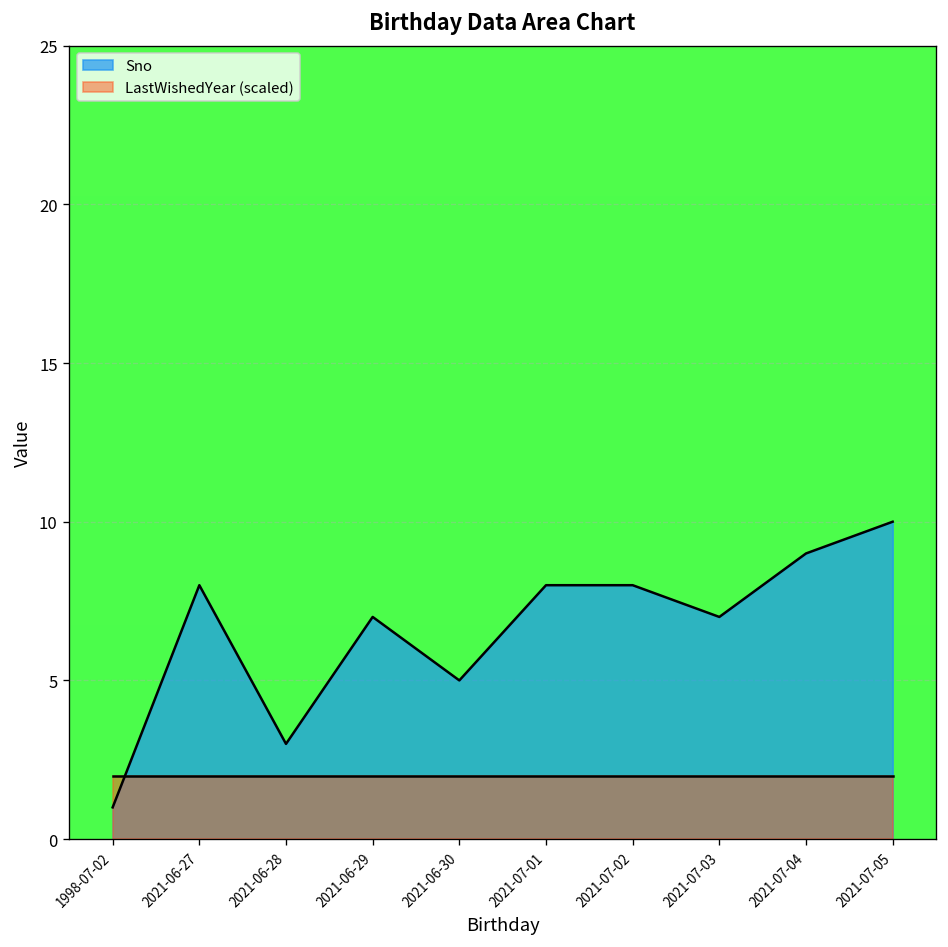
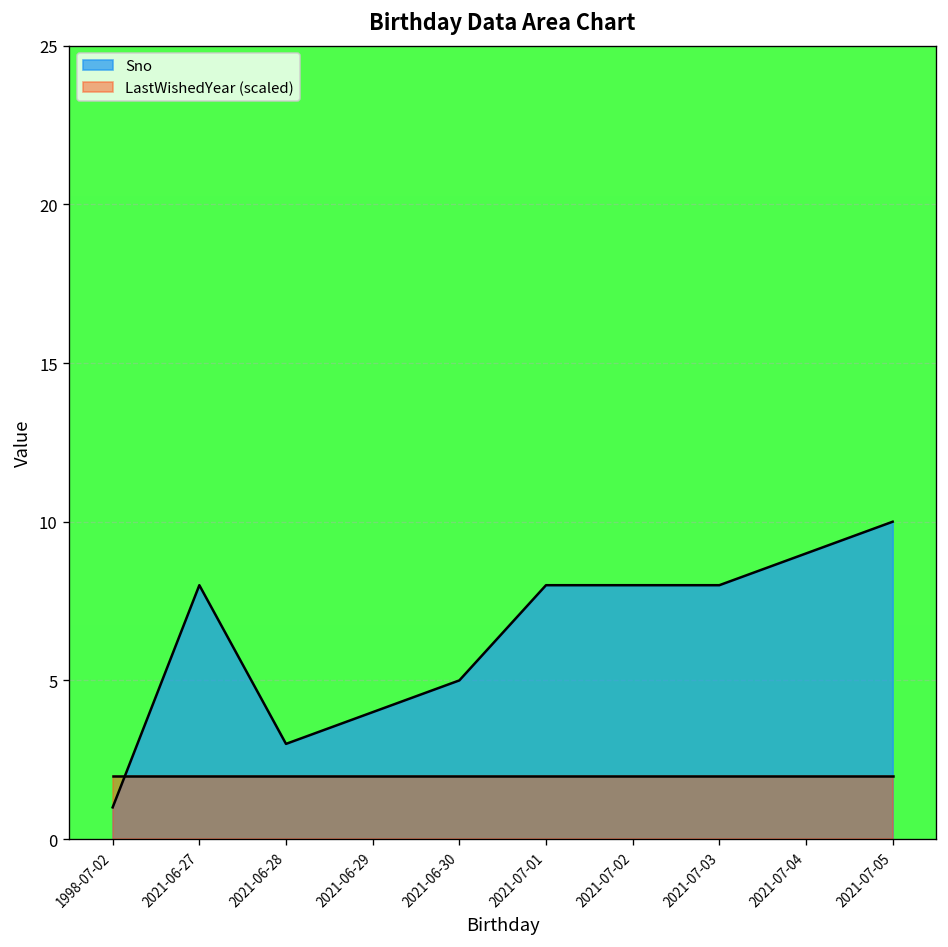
  {
    "Sno": {
      "1998-07-02": 1,
      "2021-06-27": 8,
      "2021-06-28": 3,
-     "2021-06-29": 7,
+     "2021-06-29": 4,
      "2021-06-30": 5,
      "2021-07-01": 8,
      "2021-07-02": 8,
-     "2021-07-03": 7,
+     "2021-07-03": 8,
      "2021-07-04": 9,
      "2021-07-05": 10
    },
    "LastWishedYear (scaled)": {
      "1998-07-02": 2,
      "2021-06-27": 2,
      "2021-06-28": 2,
      "2021-06-29": 2,
      "2021-06-30": 2,
      "2021-07-01": 2,
      "2021-07-02": 2,
      "2021-07-03": 2,
      "2021-07-04": 2,
      "2021-07-05": 2
    }
  }
